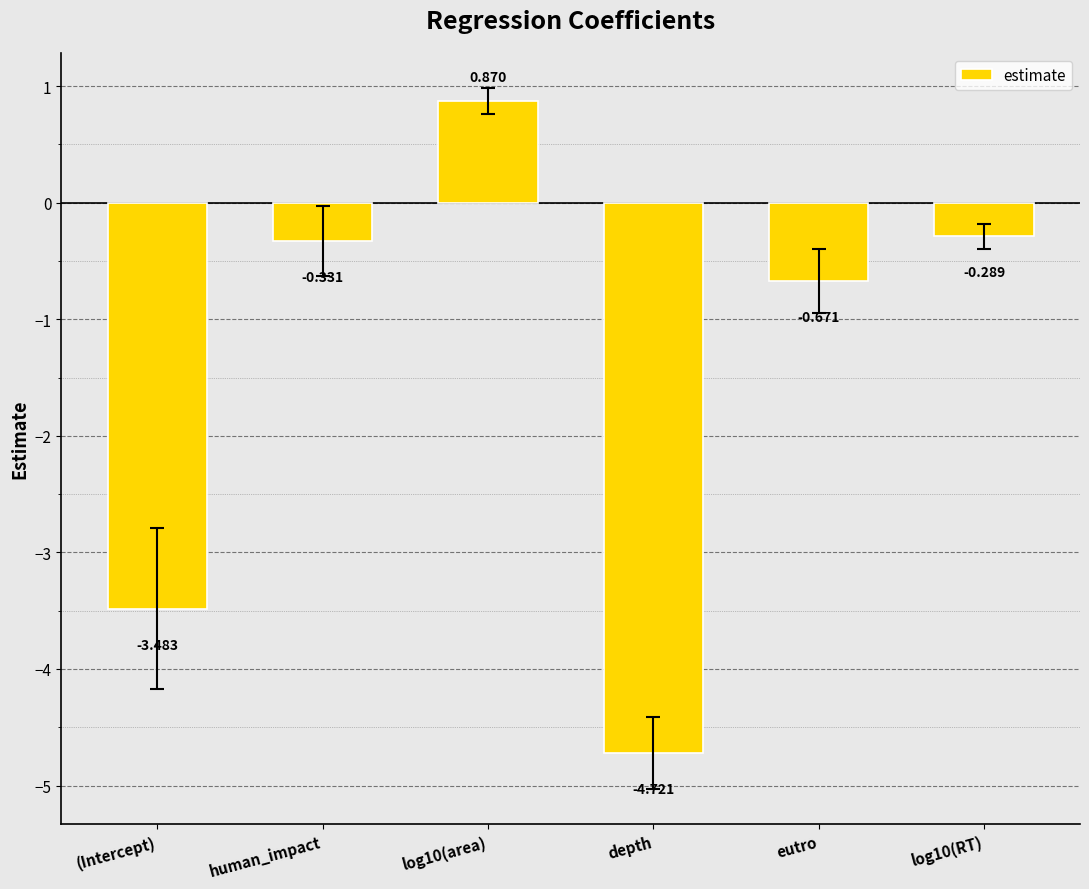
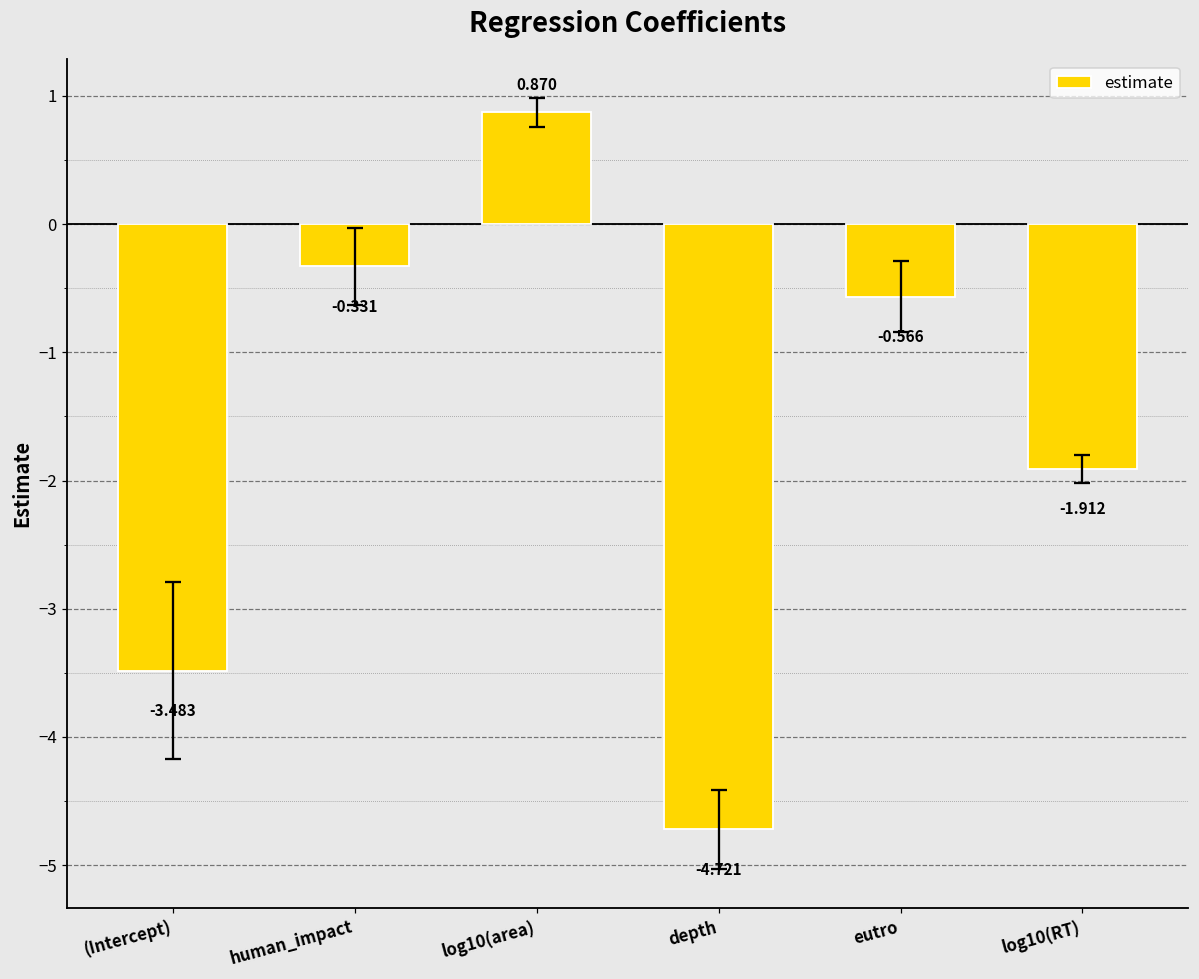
  {
    "estimate": {
      "log10(area)": 0.870,
-     "eutro": -0.671,
-     "log10(RT)": -0.289
+     "eutro": -0.566,
+     "log10(RT)": -1.912
    }
  }
